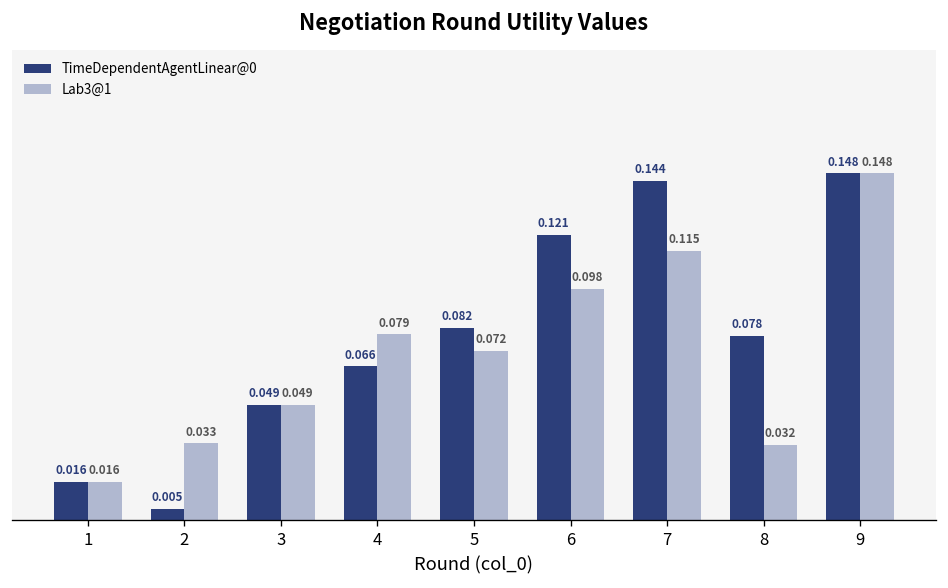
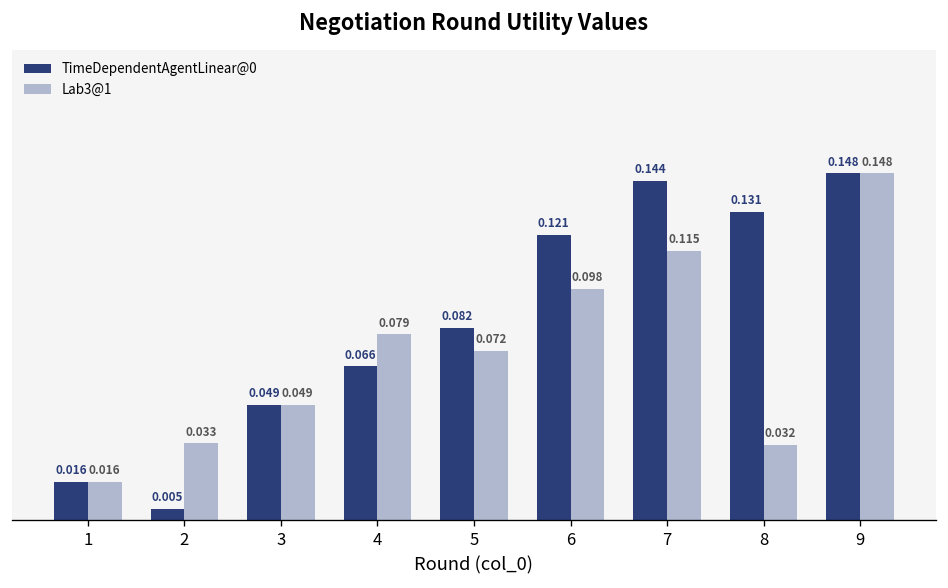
  {
    "TimeDependentAgentLinear@0": {
      "1": 0.016,
      "2": 0.005,
      "3": 0.049,
      "4": 0.066,
      "5": 0.082,
      "6": 0.121,
      "7": 0.144,
-     "8": 0.078,
+     "8": 0.131,
      "9": 0.148
    },
    "Lab3@1": {
      "1": 0.016,
      "2": 0.033,
      "3": 0.049,
      "4": 0.079,
      "5": 0.072,
      "6": 0.098,
      "7": 0.115,
      "8": 0.032,
      "9": 0.148
    }
  }
